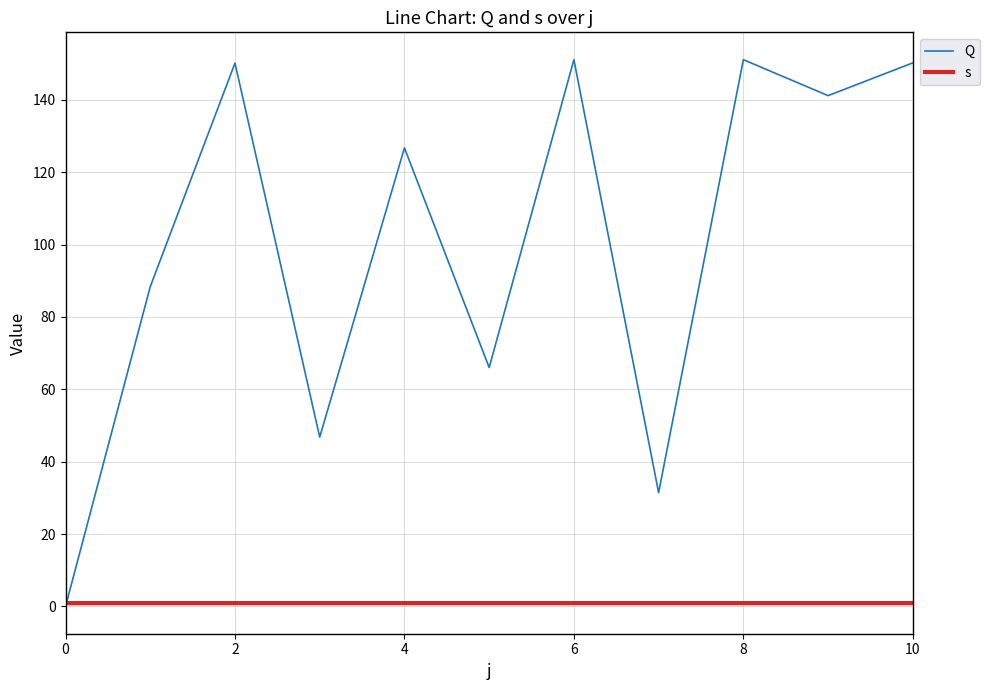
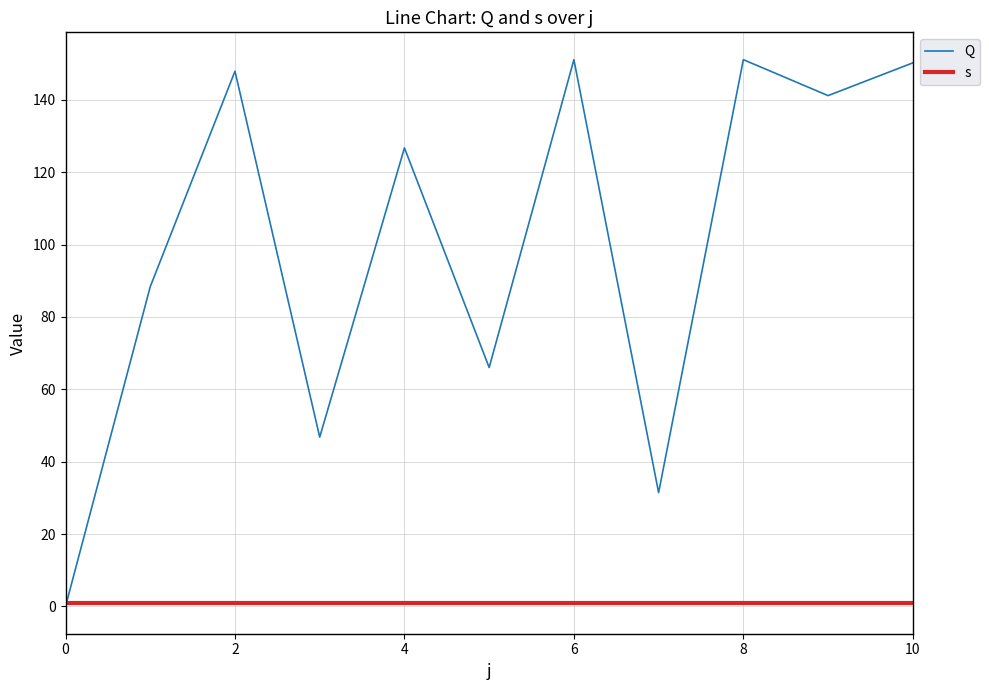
  {
    "Q": {
      "0": 0,
-     "2": 150,
+     "2": 148,
      "4": 127,
      "6": 151,
      "8": 151,
      "10": 150
    },
    "s": {
      "0": 1,
      "2": 1,
      "4": 1,
      "6": 1,
      "8": 1,
      "10": 1
    }
  }
